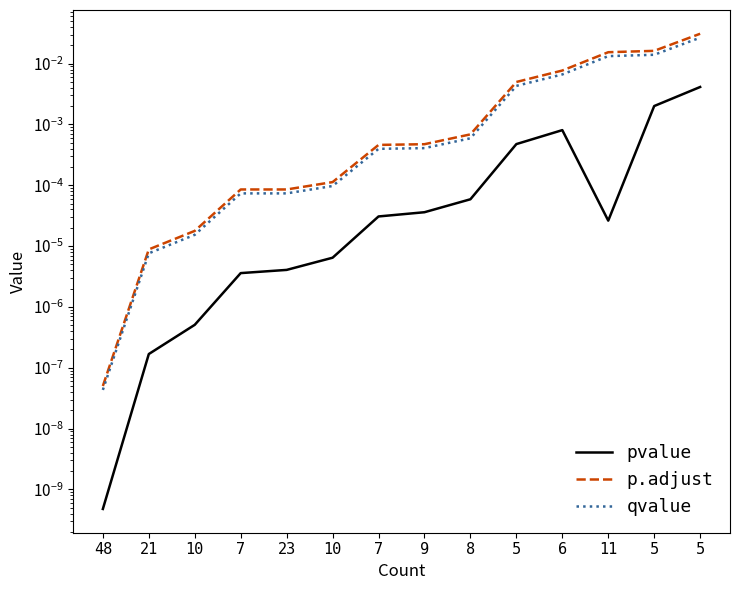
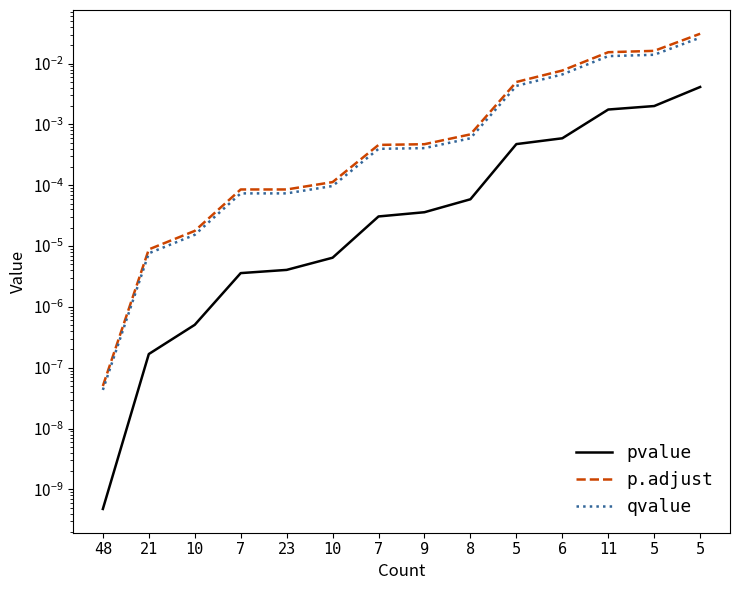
  {
    "pvalue": {
      "48": 0.0000000005,
      "21": 0.00000017,
      "23": 0.000004,
      "9": 0.00004,
      "8": 0.00006,
-     "6": 0.0008,
-     "11": 0.000026
+     "6": 0.0006,
+     "11": 0.0018
    },
    "p.adjust": {
      "48": 0.00000005,
      "21": 0.000009,
      "23": 0.00009,
      "9": 0.0005,
      "8": 0.0007,
      "6": 0.008,
      "11": 0.015
    },
    "qvalue": {
      "48": 0.00000004,
      "21": 0.000008,
      "23": 0.00007,
      "9": 0.0004,
      "8": 0.0006,
      "6": 0.007,
      "11": 0.013
    }
  }
